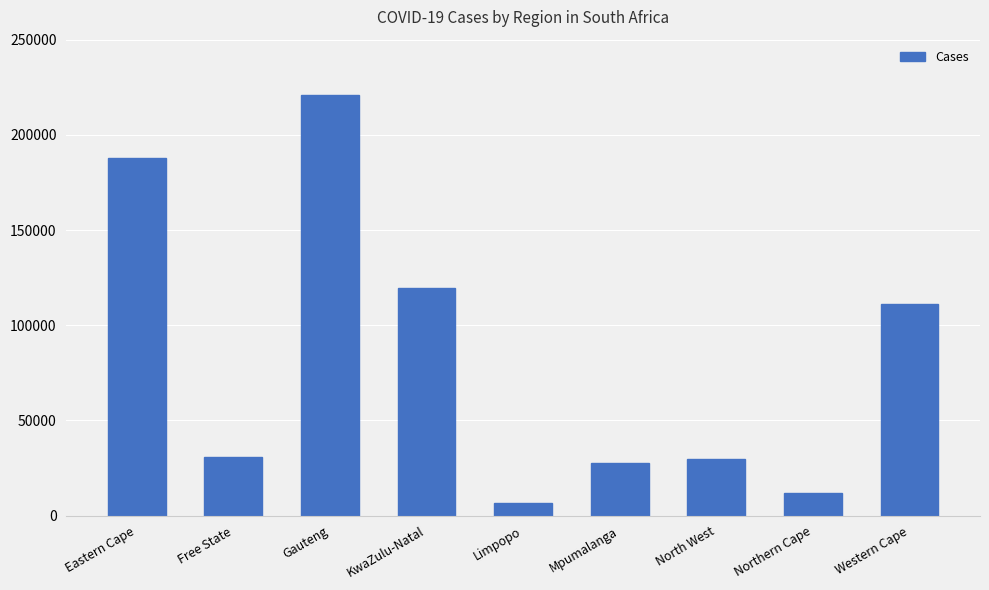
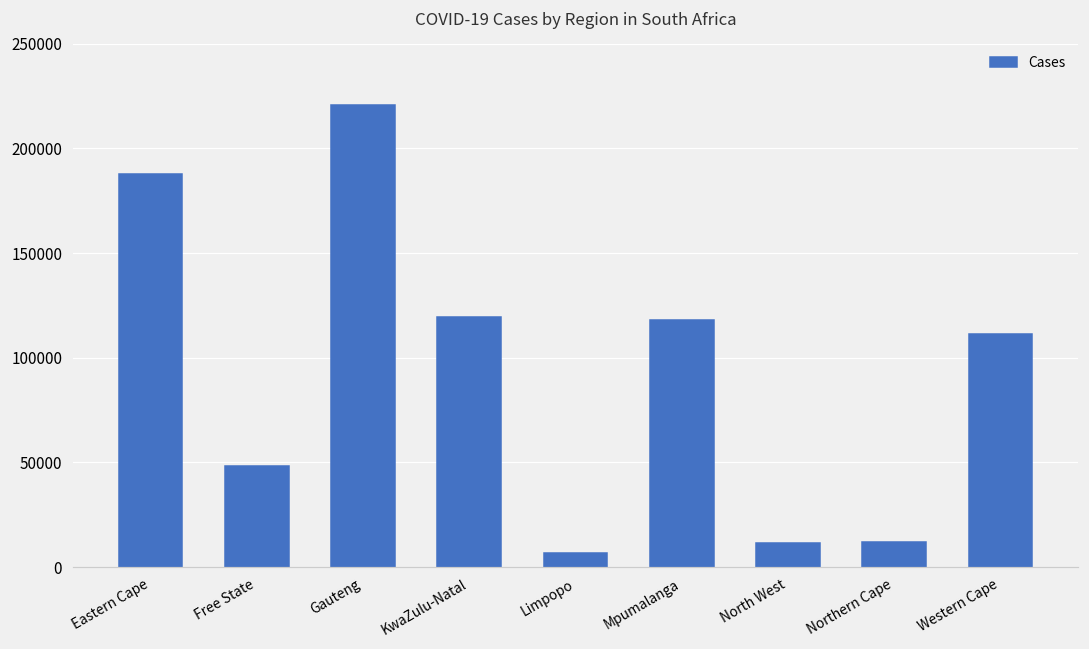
  {
    "Eastern Cape": 188000,
-   "Free State": 31000,
+   "Free State": 48000,
    "Gauteng": 221000,
    "KwaZulu-Natal": 119000,
    "Limpopo": 7000,
-   "Mpumalanga": 28000,
-   "North West": 30000,
+   "Mpumalanga": 118000,
+   "North West": 12000,
    "Northern Cape": 12000,
    "Western Cape": 111000
  }
